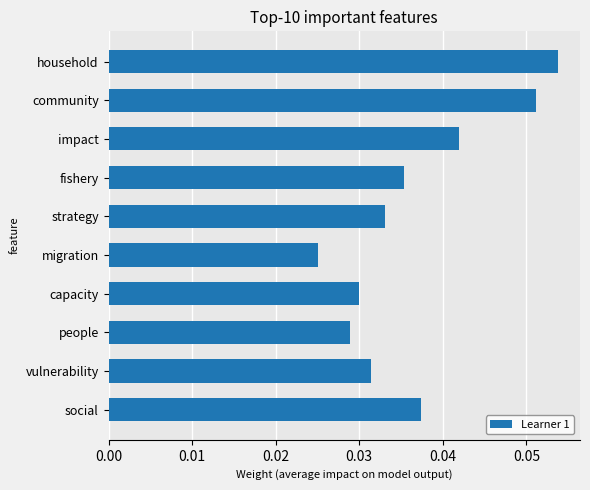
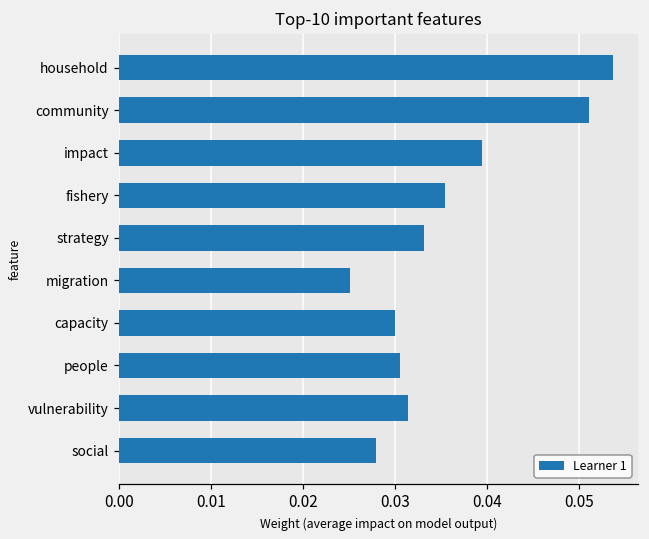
  {
    "household": 0.054,
    "community": 0.051,
-   "impact": 0.042,
+   "impact": 0.039,
    "fishery": 0.035,
    "strategy": 0.033,
    "migration": 0.025,
    "capacity": 0.030,
-   "people": 0.029,
+   "people": 0.031,
    "vulnerability": 0.031,
-   "social": 0.037
+   "social": 0.028
  }
